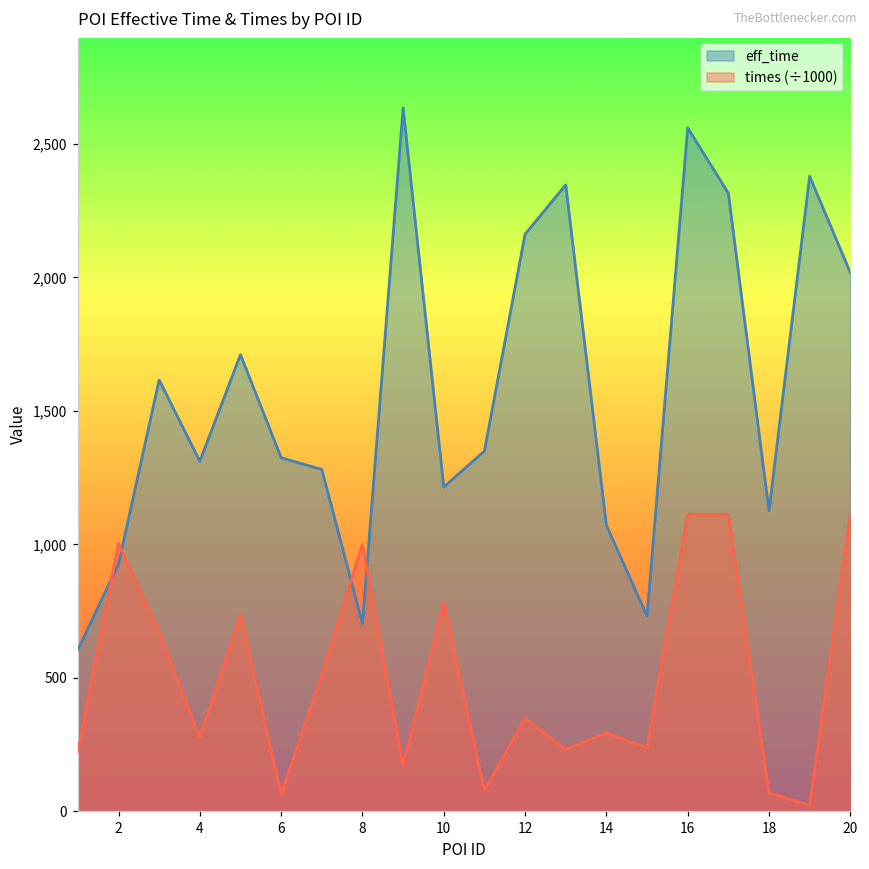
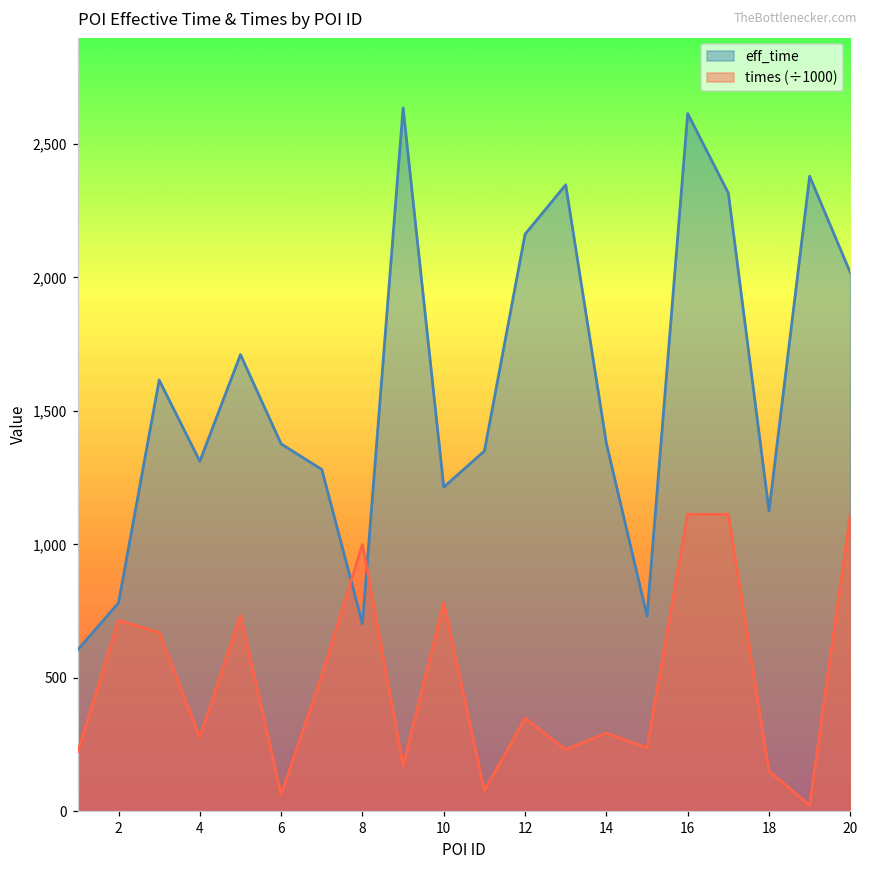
  {
    "eff_time": {
-     "2": "930",
+     "2": "780",
      "4": "1,310",
-     "6": "1,330",
+     "6": "1,380",
      "8": "700",
      "10": "1,220",
      "12": "2,160",
-     "14": "1,070",
-     "16": "2,560",
+     "14": "1,380",
+     "16": "2,610",
      "18": "1,130",
      "20": "2,020"
    },
    "times (÷1000)": {
-     "2": "1,000",
+     "2": "720",
      "4": "280",
      "6": "60",
      "8": "1,000",
      "10": "780",
      "12": "350",
      "14": "290",
      "16": "1,110",
-     "18": "70",
+     "18": "150",
      "20": "1,110"
    }
  }
